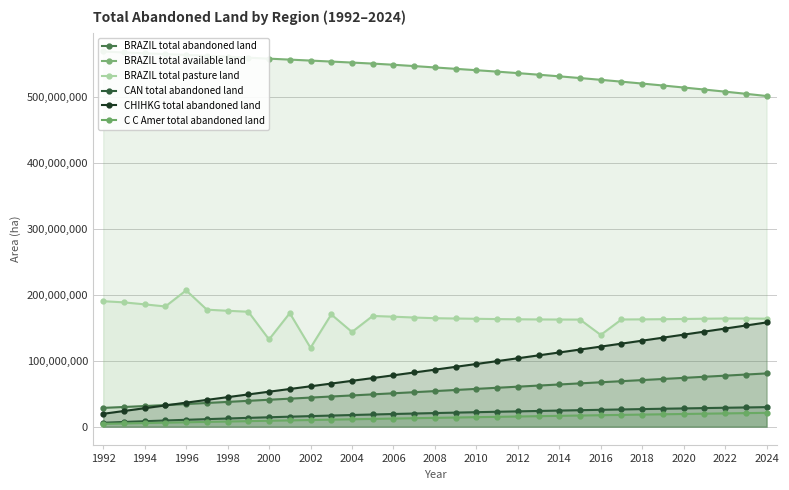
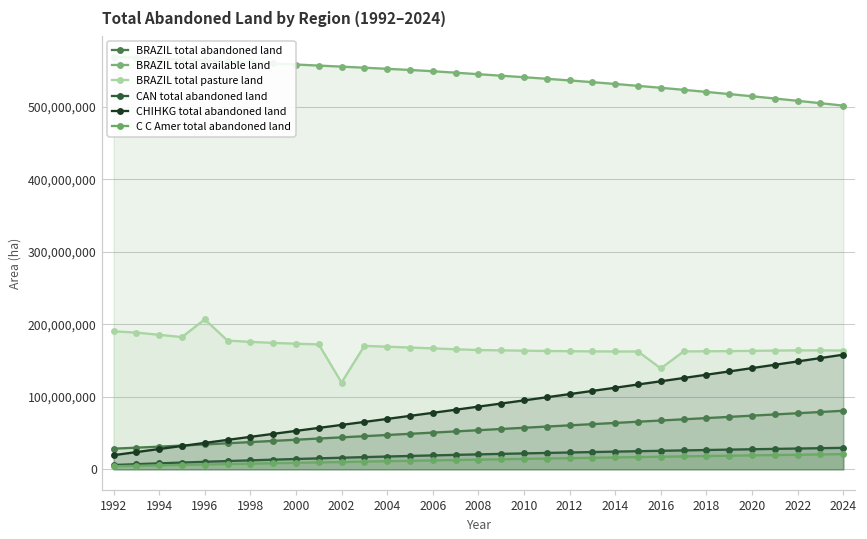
  {
    "BRAZIL total pasture land": {
      "1992": "190,000,000",
      "1994": "190,000,000",
      "1996": "210,000,000",
      "1998": "180,000,000",
-     "2000": "130,000,000",
+     "2000": "170,000,000",
      "2002": "120,000,000",
-     "2004": "140,000,000",
+     "2004": "170,000,000",
      "2006": "170,000,000",
      "2008": "160,000,000",
      "2010": "160,000,000",
      "2012": "160,000,000",
      "2014": "160,000,000",
      "2016": "140,000,000",
      "2018": "160,000,000",
      "2020": "160,000,000",
      "2022": "160,000,000",
      "2024": "160,000,000"
    }
  }
